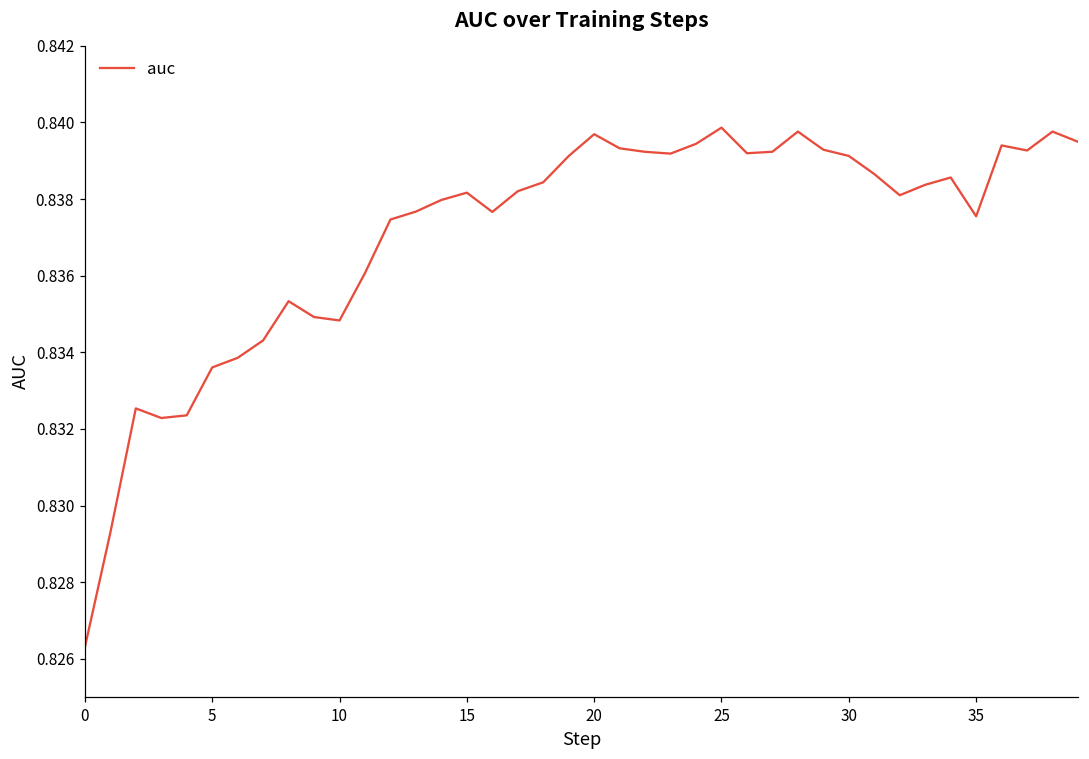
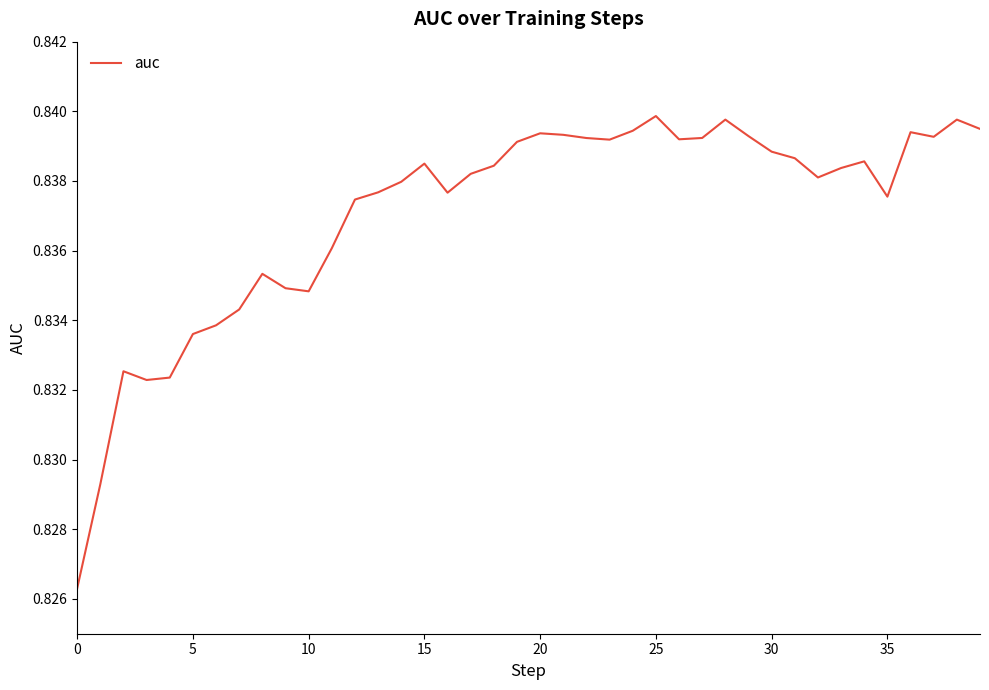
  {
    "0": 0.8263,
    "5": 0.8336,
    "10": 0.8348,
-   "15": 0.8382,
-   "20": 0.8397,
+   "15": 0.8385,
+   "20": 0.8394,
    "25": 0.8399,
-   "30": 0.8391,
+   "30": 0.8388,
    "35": 0.8375
  }
